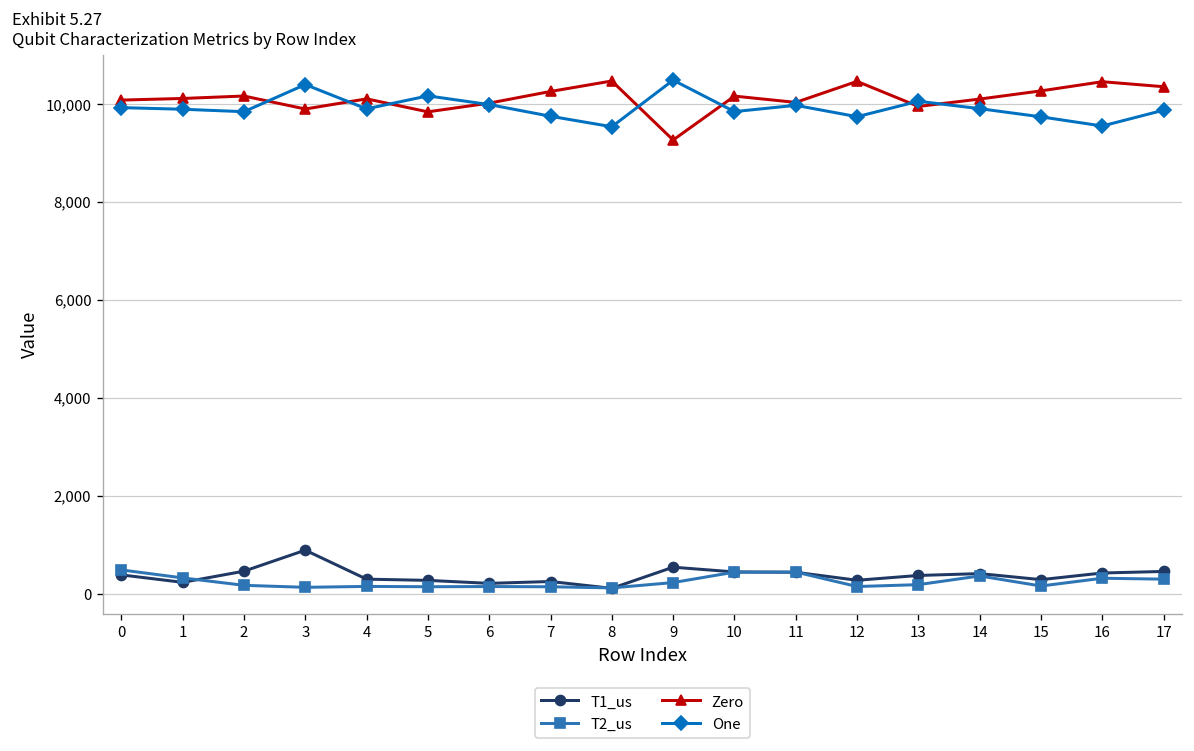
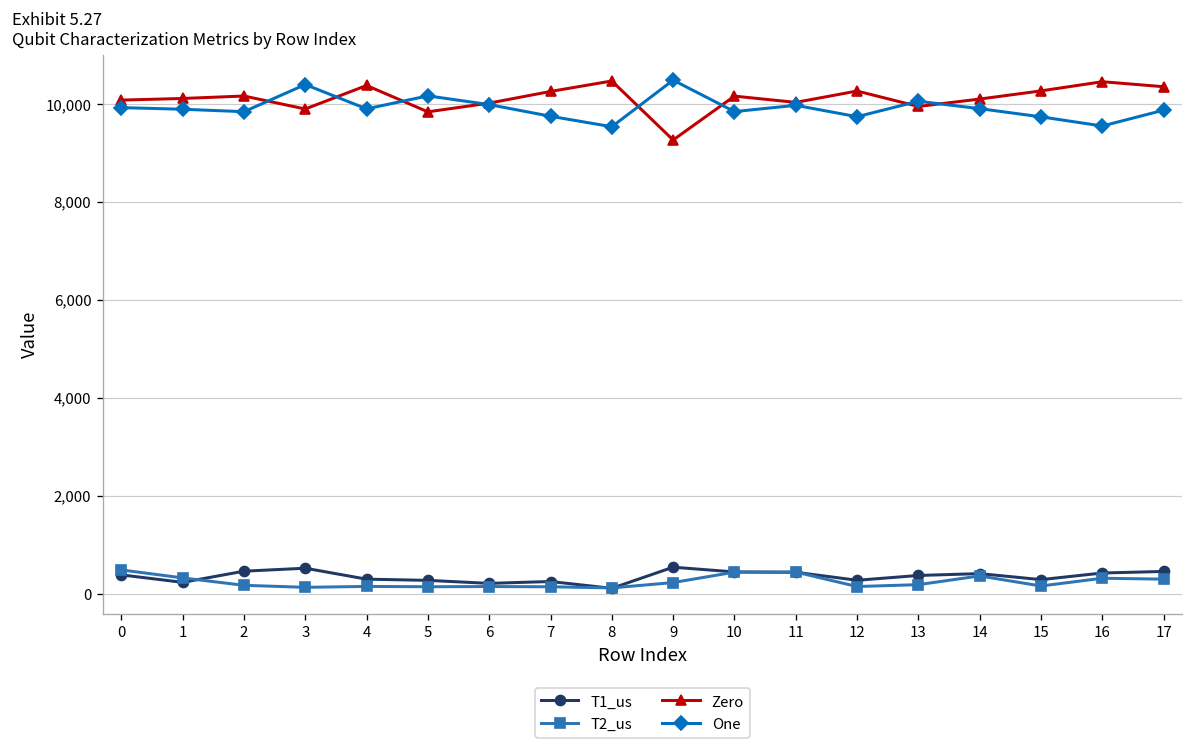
  {
    "T1_us": {
      "0": "400",
      "1": "200",
      "2": "500",
-     "3": "900",
+     "3": "500",
      "4": "300",
      "5": "300",
      "6": "200",
      "7": "200",
      "9": "500",
      "12": "300",
      "13": "400",
      "15": "300",
      "16": "400",
      "17": "500"
    },
    "Zero": {
      "0": "10,100",
      "1": "10,100",
      "2": "10,200",
      "3": "9,900",
-     "4": "10,100",
+     "4": "10,400",
      "5": "9,800",
      "7": "10,300",
      "8": "10,500",
      "9": "9,300",
      "10": "10,200",
-     "12": "10,500",
+     "12": "10,300",
      "13": "9,900",
      "14": "10,100",
      "15": "10,300",
      "16": "10,500",
      "17": "10,400"
    }
  }
